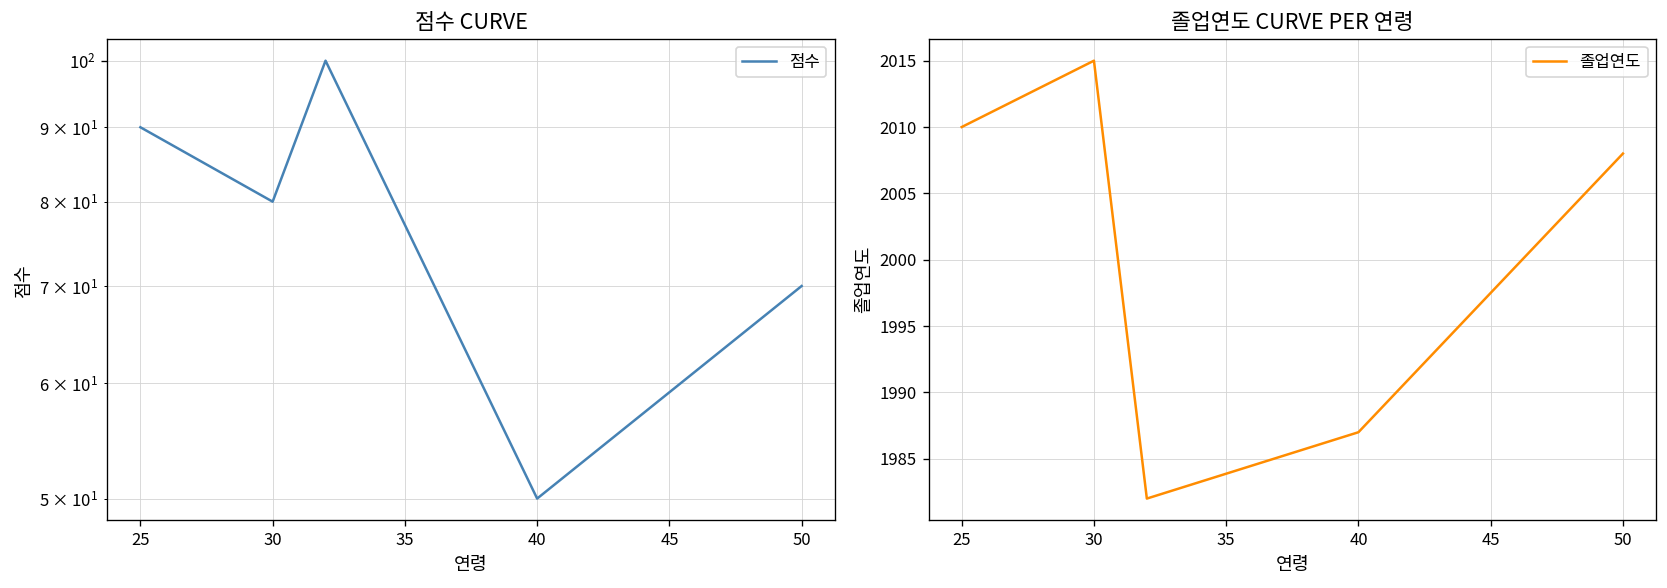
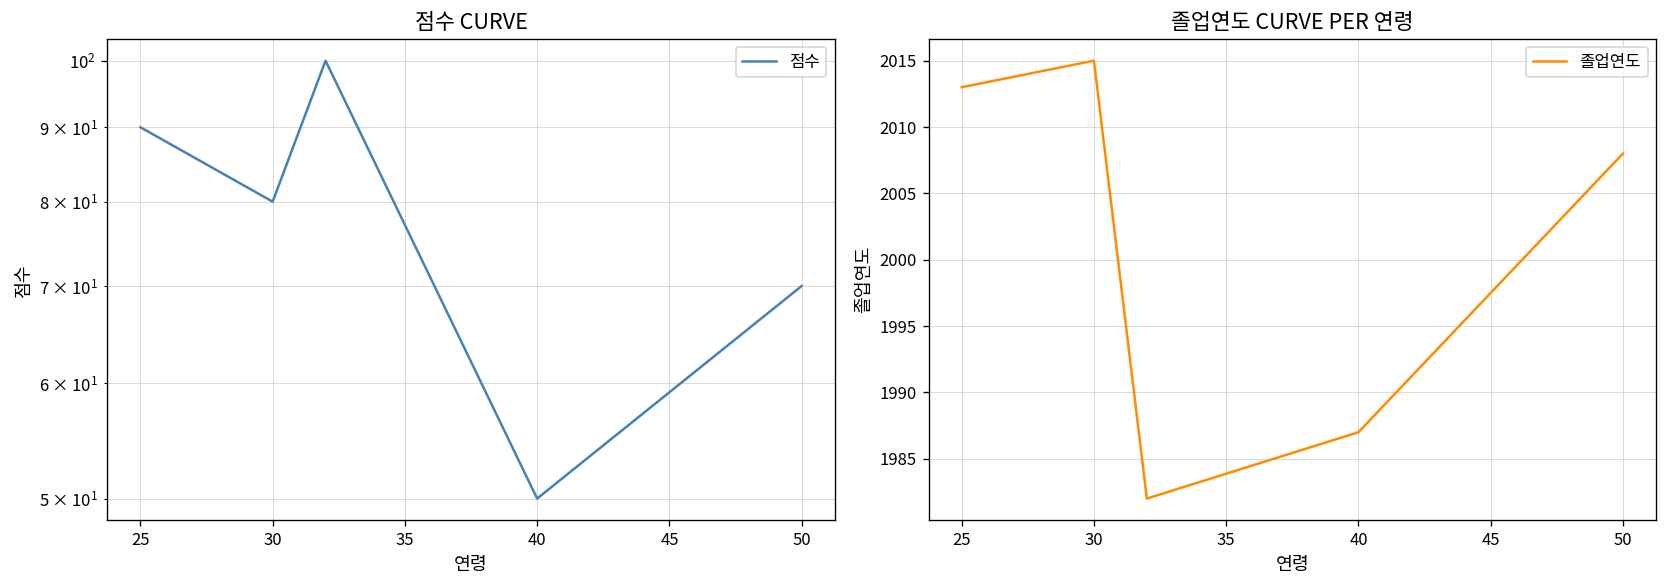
  {
    "졸업연도 CURVE PER 연령": {
-     "25": 2010,
+     "25": 2013,
      "30": 2015,
      "40": 1987,
      "50": 2008
    }
  }
